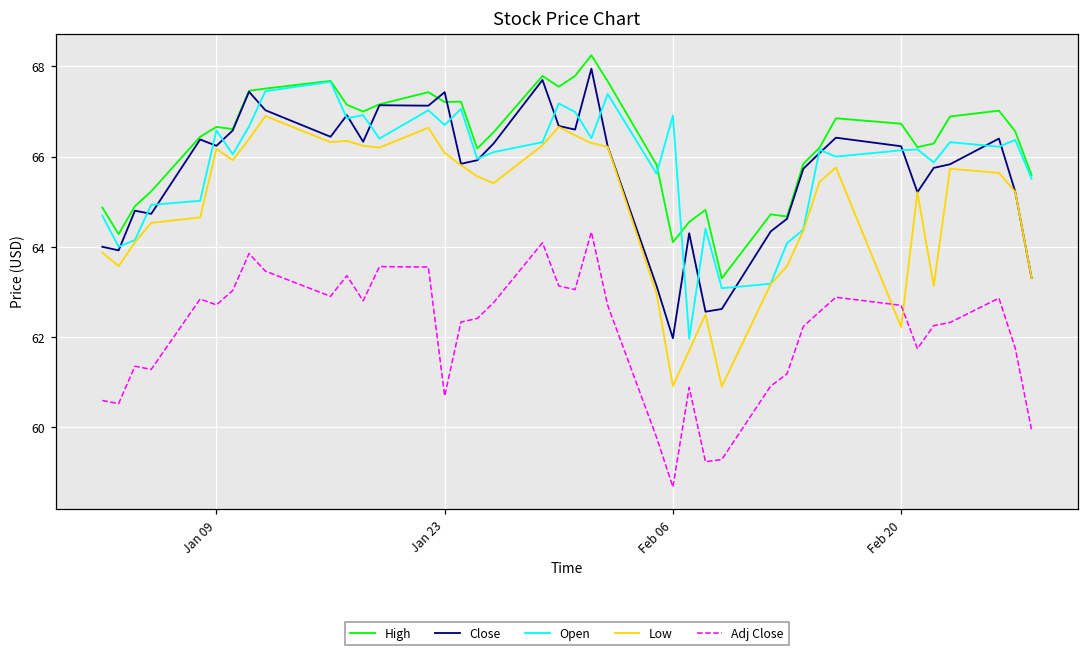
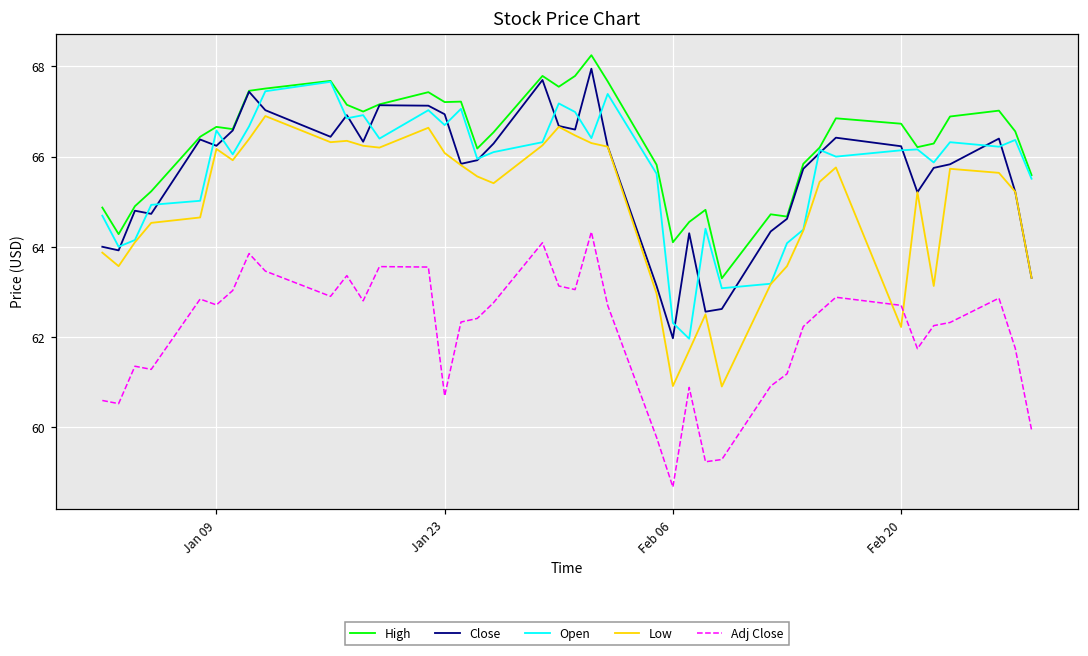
  {
    "High": {
      "Jan 09": 66.7,
      "Jan 23": 67.2,
      "Feb 06": 64.1,
      "Feb 20": 66.7
    },
    "Close": {
      "Jan 09": 66.2,
-     "Jan 23": 67.4,
+     "Jan 23": 66.9,
      "Feb 06": 62.0,
      "Feb 20": 66.2
    },
    "Open": {
      "Jan 09": 66.6,
      "Jan 23": 66.7,
-     "Feb 06": 66.9,
+     "Feb 06": 62.3,
      "Feb 20": 66.1
    },
    "Low": {
      "Jan 09": 66.2,
      "Jan 23": 66.1,
      "Feb 06": 60.9,
      "Feb 20": 62.2
    },
    "Adj Close": {
      "Jan 09": 62.7,
      "Jan 23": 60.7,
      "Feb 06": 58.7,
      "Feb 20": 62.7
    }
  }
